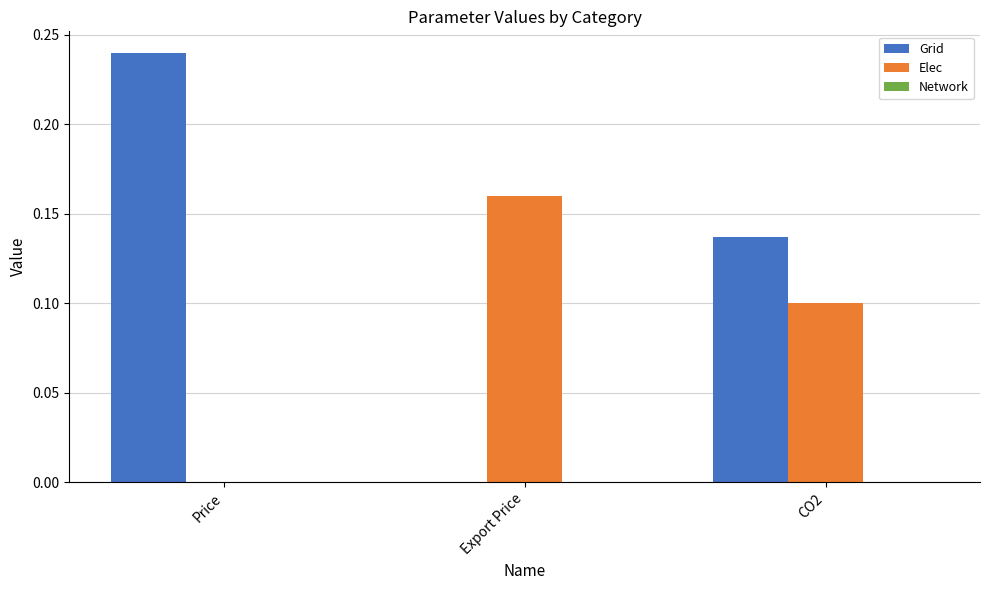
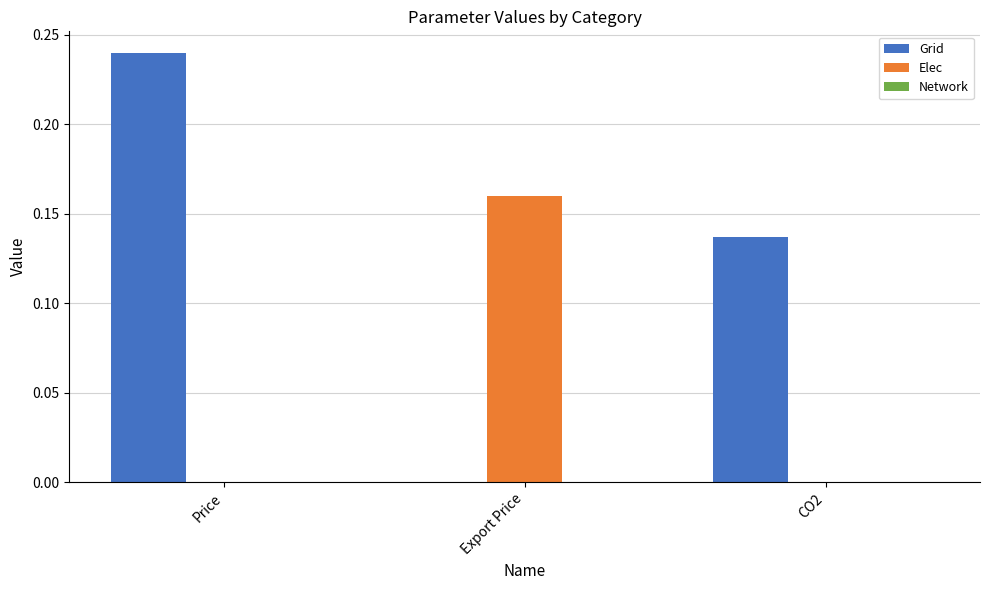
  {
    "Grid": {
      "Price": 0.240,
      "Export Price": 0.0,
      "CO2": 0.137
    },
    "Elec": {
      "Price": 0.0,
      "Export Price": 0.160,
-     "CO2": 0.1
+     "CO2": 0.0
    },
    "Network": {
      "Price": 0.0,
      "Export Price": 0.0,
      "CO2": 0.0
    }
  }
